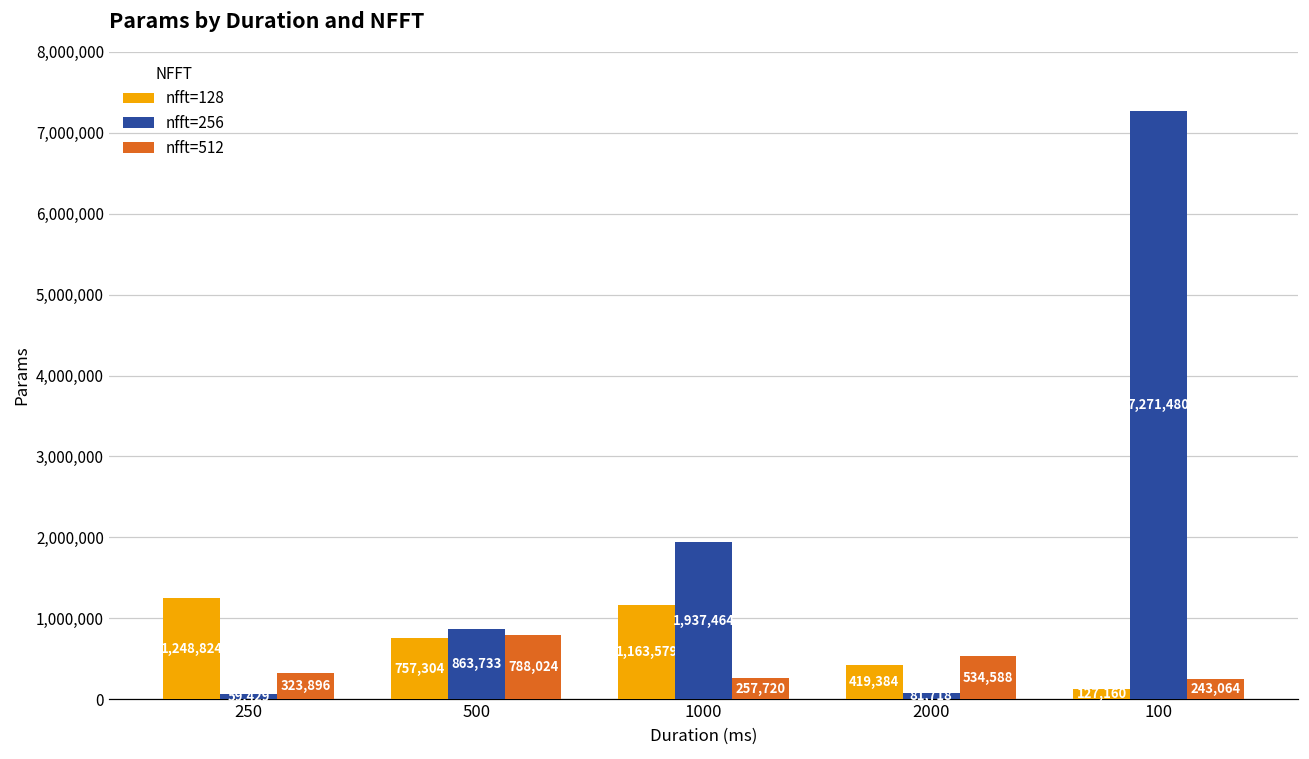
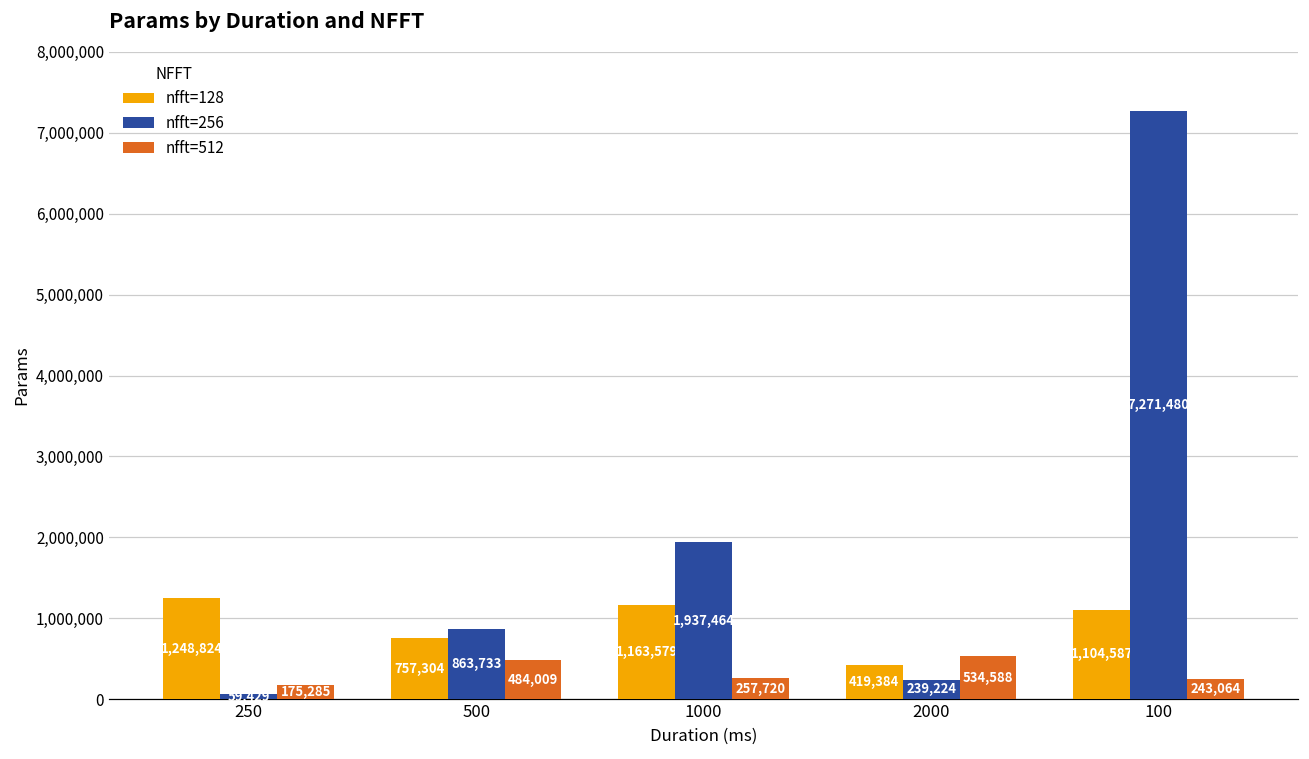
  {
    "nfft=128": {
      "250": "1,248,824",
      "500": "757,304",
      "1000": "1,163,579",
      "2000": "419,384",
-     "100": "127,160"
+     "100": "1,104,587"
    },
    "nfft=256": {
      "250": "100,000",
-     "2000": "100,000"
+     "2000": "200,000"
    },
    "nfft=512": {
-     "250": "323,896",
-     "500": "788,024",
+     "250": "175,285",
+     "500": "484,009",
      "1000": "257,720",
      "2000": "534,588",
      "100": "243,064"
    }
  }
